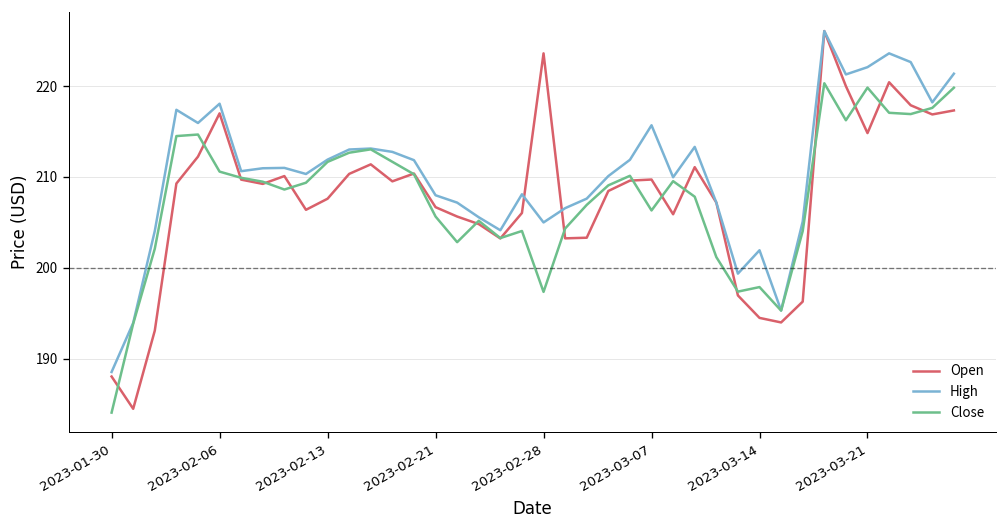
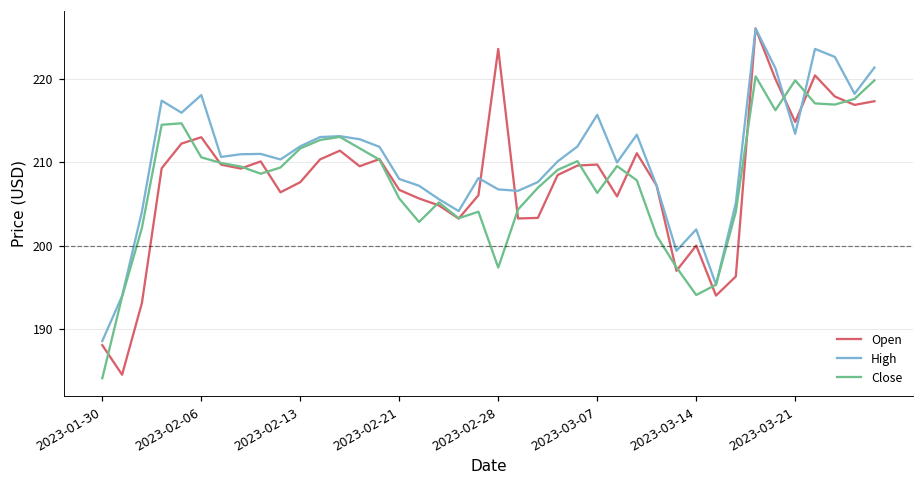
  {
    "Open": {
      "2023-01-30": 188,
-     "2023-02-06": 217,
+     "2023-02-06": 213,
      "2023-02-13": 208,
      "2023-02-21": 207,
      "2023-02-28": 224,
      "2023-03-07": 210,
-     "2023-03-14": 195,
+     "2023-03-14": 200,
      "2023-03-21": 215
    },
    "High": {
      "2023-01-30": 189,
      "2023-02-06": 218,
      "2023-02-21": 208,
-     "2023-02-28": 205,
+     "2023-02-28": 207,
      "2023-03-07": 216,
      "2023-03-14": 202,
-     "2023-03-21": 222
+     "2023-03-21": 213
    },
    "Close": {
      "2023-01-30": 184,
      "2023-02-06": 211,
      "2023-02-21": 206,
      "2023-02-28": 197,
      "2023-03-07": 206,
-     "2023-03-14": 198,
+     "2023-03-14": 194,
      "2023-03-21": 220
    }
  }
